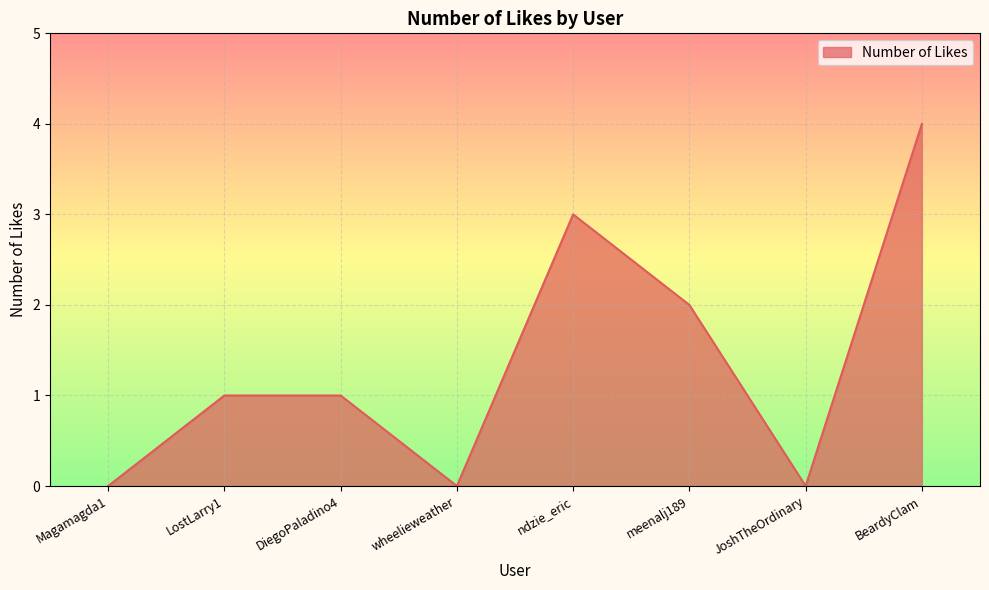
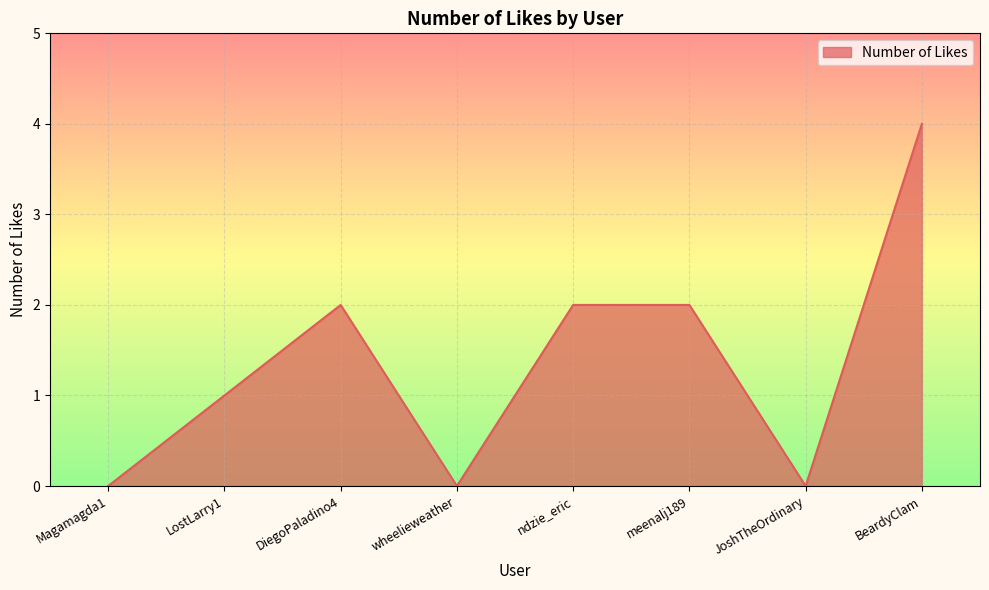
  {
    "Magamagda1": 0,
    "LostLarry1": 1,
-   "DiegoPaladino4": 1,
+   "DiegoPaladino4": 2,
    "wheelieweather": 0,
-   "ndzie_eric": 3,
+   "ndzie_eric": 2,
    "meenalj189": 2,
    "JoshTheOrdinary": 0,
    "BeardyClam": 4
  }
